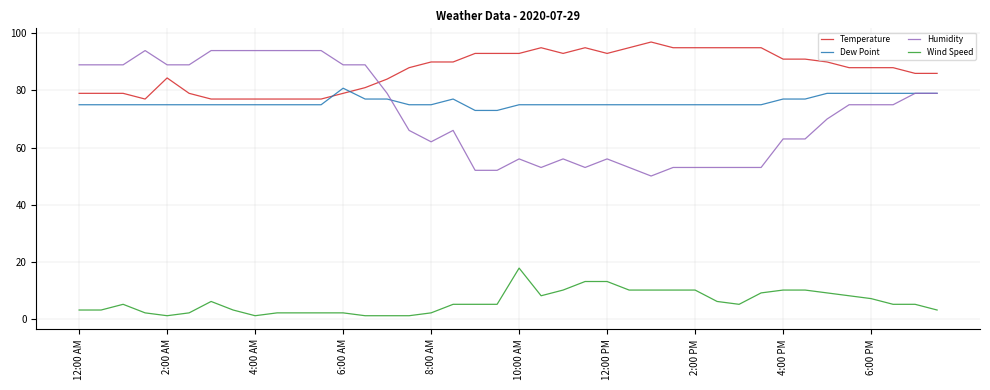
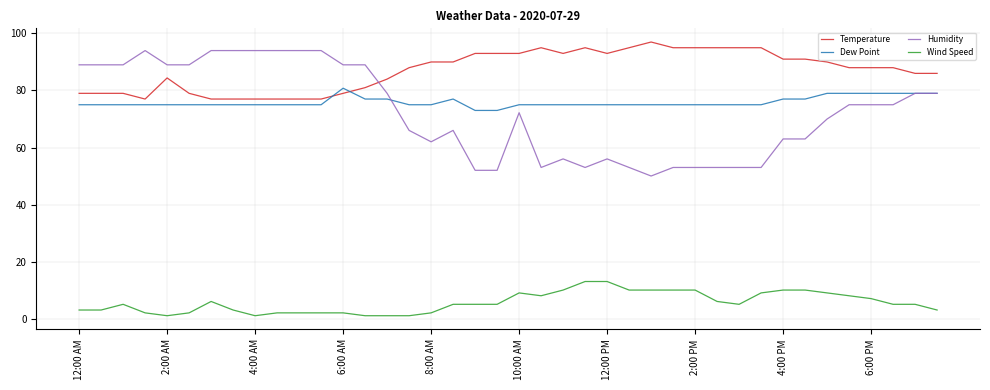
  {
    "Temperature": {
      "12:00 AM": 79,
      "2:00 AM": 84,
      "4:00 AM": 77,
      "6:00 AM": 79,
      "8:00 AM": 90,
      "10:00 AM": 93,
      "12:00 PM": 93,
      "2:00 PM": 95,
      "4:00 PM": 91,
      "6:00 PM": 88
    },
    "Dew Point": {
      "12:00 AM": 75,
      "2:00 AM": 75,
      "4:00 AM": 75,
      "6:00 AM": 81,
      "8:00 AM": 75,
      "10:00 AM": 75,
      "12:00 PM": 75,
      "2:00 PM": 75,
      "4:00 PM": 77,
      "6:00 PM": 79
    },
    "Humidity": {
      "12:00 AM": 89,
      "2:00 AM": 89,
      "4:00 AM": 94,
      "6:00 AM": 89,
      "8:00 AM": 62,
-     "10:00 AM": 56,
+     "10:00 AM": 72,
      "12:00 PM": 56,
      "2:00 PM": 53,
      "4:00 PM": 63,
      "6:00 PM": 75
    },
    "Wind Speed": {
      "12:00 AM": 3,
      "2:00 AM": 1,
      "4:00 AM": 1,
      "6:00 AM": 2,
      "8:00 AM": 2,
-     "10:00 AM": 18,
+     "10:00 AM": 9,
      "12:00 PM": 13,
      "2:00 PM": 10,
      "4:00 PM": 10,
      "6:00 PM": 7
    }
  }
